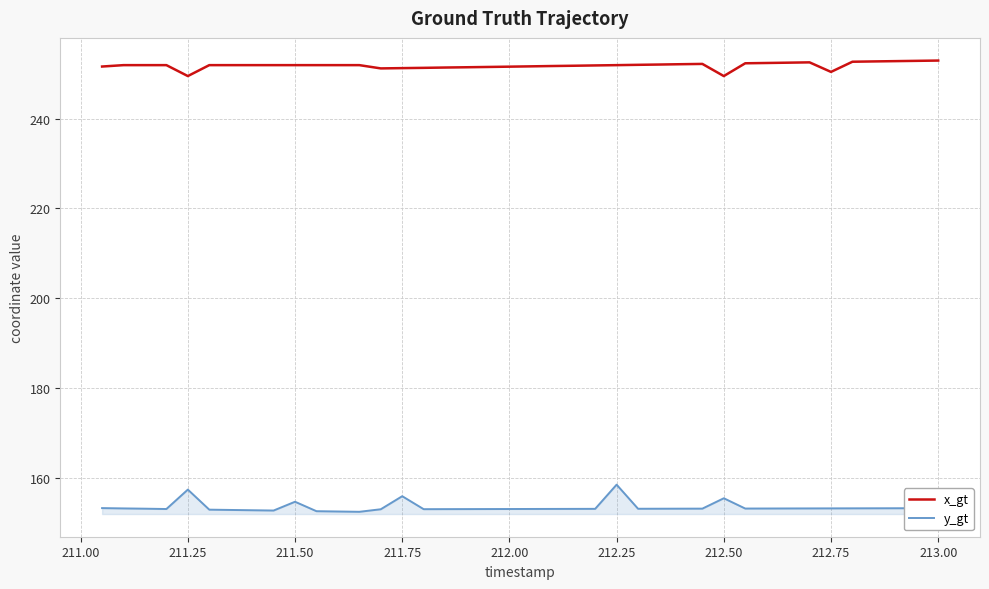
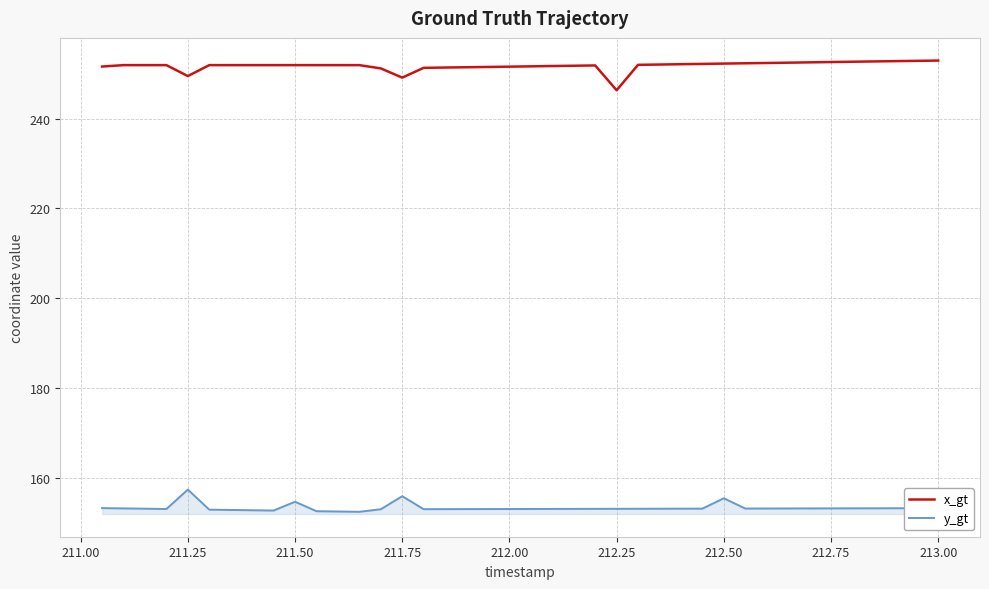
  {
    "x_gt": {
      "211.25": 249,
      "211.50": 252,
-     "211.75": 251,
+     "211.75": 249,
      "212.00": 252,
-     "212.25": 252,
-     "212.50": 249,
-     "212.75": 250,
+     "212.25": 246,
+     "212.50": 252,
+     "212.75": 253,
      "213.00": 253
    },
    "y_gt": {
      "211.25": 157,
      "211.50": 155,
      "211.75": 156,
      "212.00": 153,
-     "212.25": 159,
+     "212.25": 153,
      "212.50": 156,
      "212.75": 153
    }
  }
